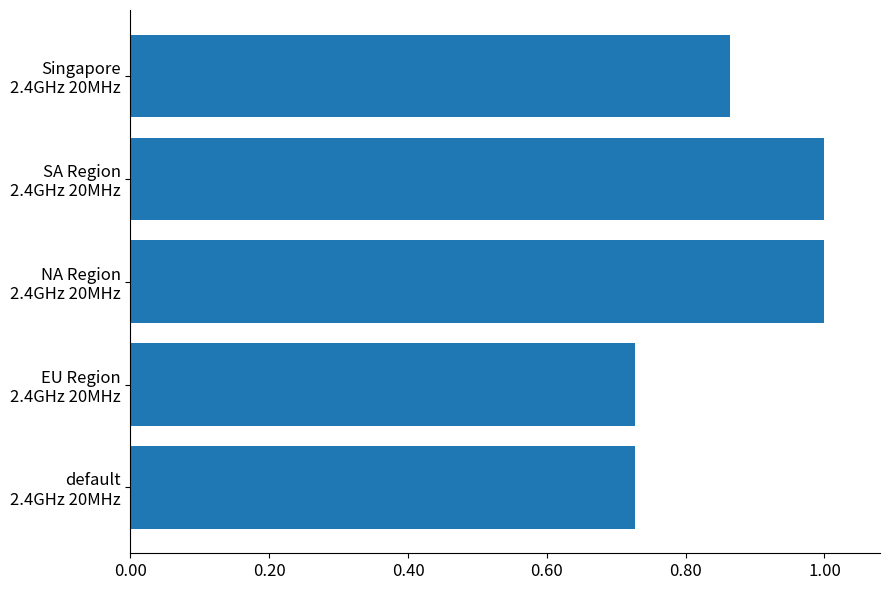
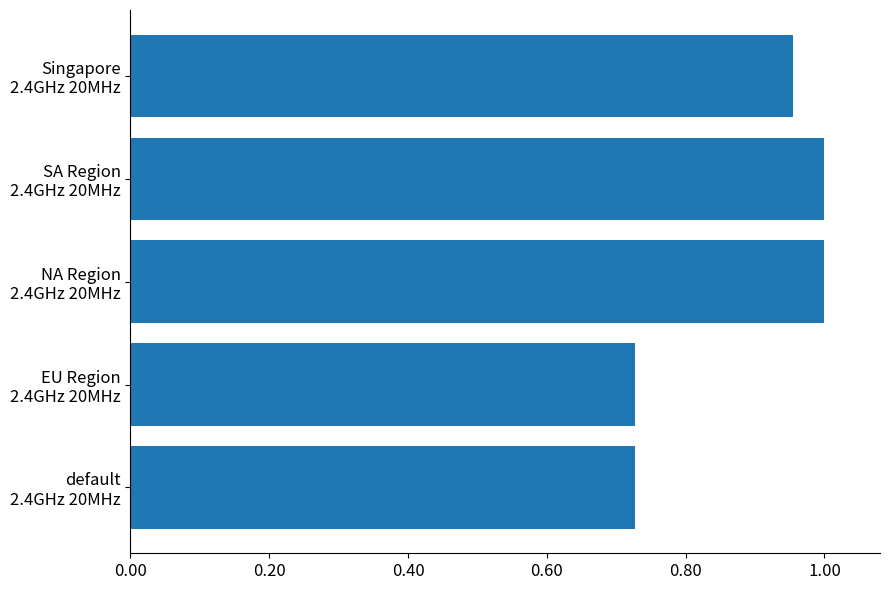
  {
-   "Singapore 2.4GHz 20MHz": 0.86,
+   "Singapore 2.4GHz 20MHz": 0.95,
    "SA Region 2.4GHz 20MHz": 1.00,
    "NA Region 2.4GHz 20MHz": 1.00,
    "EU Region 2.4GHz 20MHz": 0.73,
    "default 2.4GHz 20MHz": 0.73
  }
